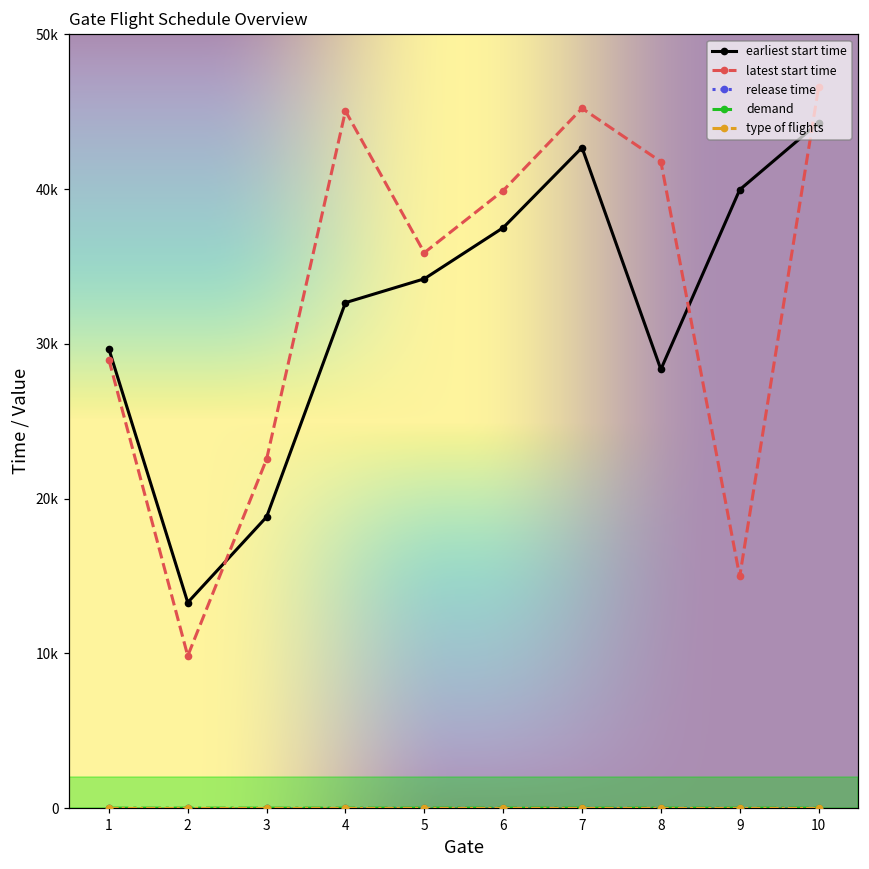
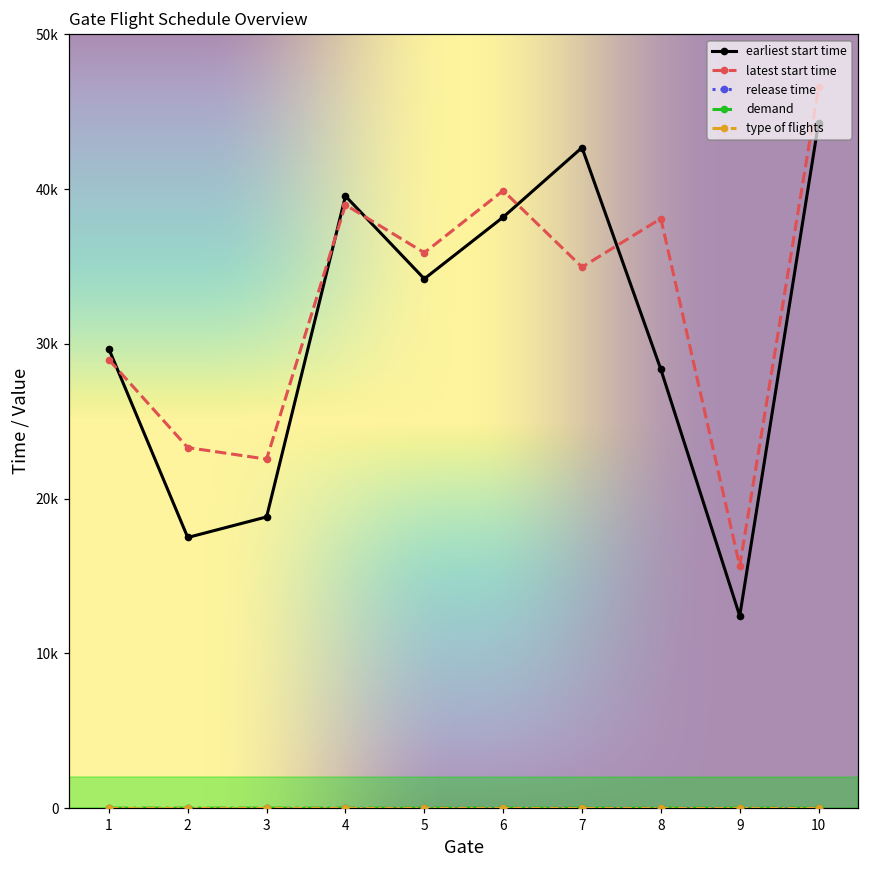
  {
    "earliest start time": {
      "1": 29700,
-     "2": 13300,
+     "2": 17500,
      "3": 18800,
-     "4": 32700,
+     "4": 39600,
      "5": 34200,
-     "6": 37500,
+     "6": 38200,
      "7": 42700,
      "8": 28400,
-     "9": 40000
+     "9": 12400
    },
    "latest start time": {
      "1": 29000,
-     "2": 9800,
+     "2": 23300,
      "3": 22600,
-     "4": 45100,
+     "4": 39000,
      "5": 35900,
      "6": 39900,
-     "7": 45200,
-     "8": 41800,
-     "9": 15000
+     "7": 35000,
+     "8": 38100,
+     "9": 15700
    },
    "type of flights": {
      "1": 0,
      "2": 0,
      "3": 0,
      "4": 0,
      "5": 0,
      "6": 0,
      "7": 0,
      "8": 0,
      "9": 0,
      "10": 0
    }
  }
